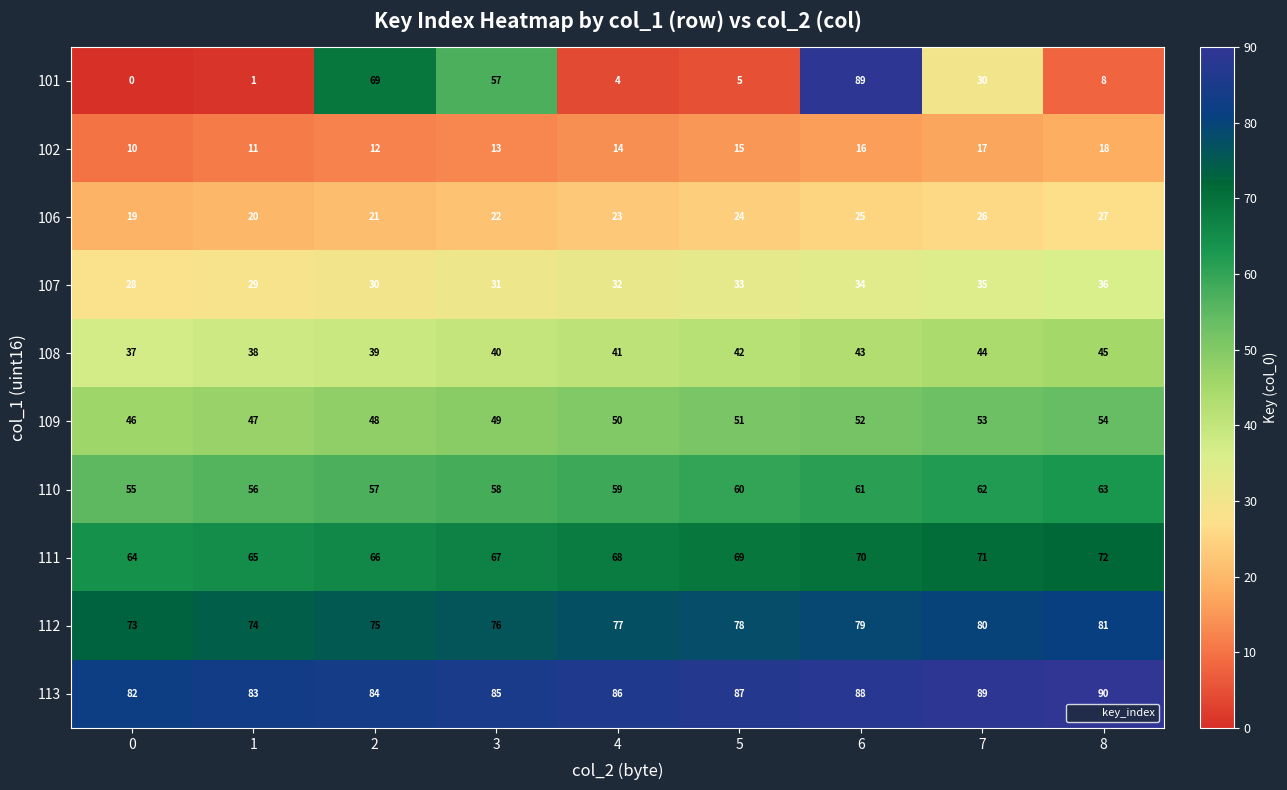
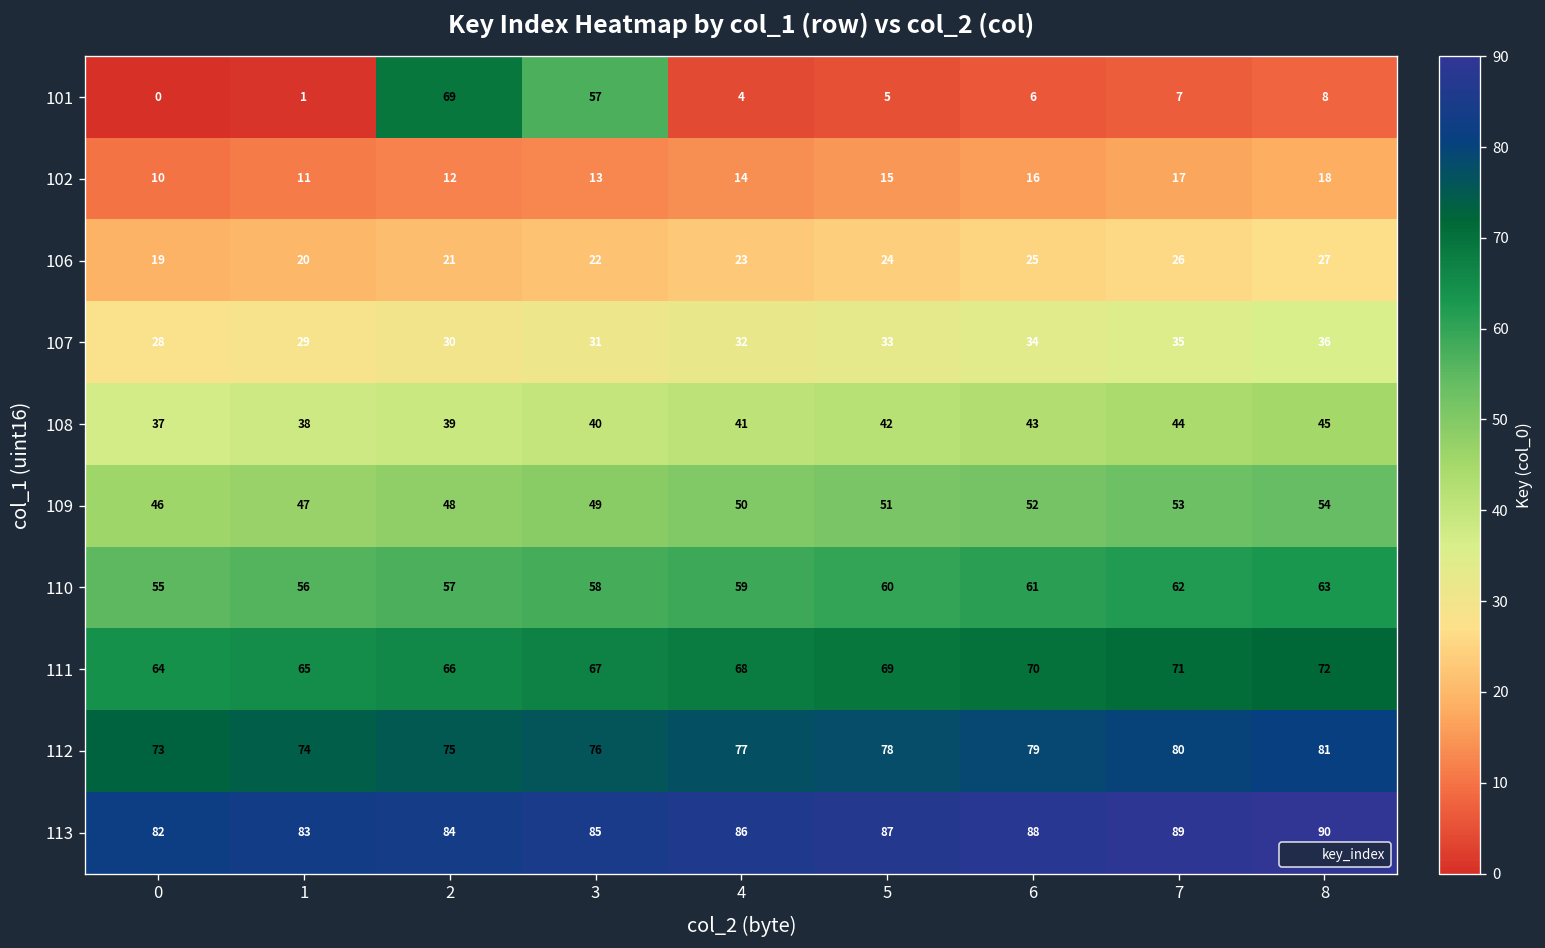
  {
    "101": {
      "0": 0,
      "1": 1,
      "2": 69,
      "3": 57,
      "4": 4,
      "5": 5,
-     "6": 89,
-     "7": 30,
+     "6": 6,
+     "7": 7,
      "8": 8
    },
    "102": {
      "0": 10,
      "1": 11,
      "2": 12,
      "3": 13,
      "4": 14,
      "5": 15,
      "6": 16,
      "7": 17,
      "8": 18
    },
    "106": {
      "0": 19,
      "1": 20,
      "2": 21,
      "3": 22,
      "4": 23,
      "5": 24,
      "6": 25,
      "7": 26,
      "8": 27
    },
    "107": {
      "0": 28,
      "1": 29,
      "2": 30,
      "3": 31,
      "4": 32,
      "5": 33,
      "6": 34,
      "7": 35,
      "8": 36
    },
    "108": {
      "0": 37,
      "1": 38,
      "2": 39,
      "3": 40,
      "4": 41,
      "5": 42,
      "6": 43,
      "7": 44,
      "8": 45
    },
    "109": {
      "0": 46,
      "1": 47,
      "2": 48,
      "3": 49,
      "4": 50,
      "5": 51,
      "6": 52,
      "7": 53,
      "8": 54
    },
    "110": {
      "0": 55,
      "1": 56,
      "2": 57,
      "3": 58,
      "4": 59,
      "5": 60,
      "6": 61,
      "7": 62,
      "8": 63
    },
    "111": {
      "0": 64,
      "1": 65,
      "2": 66,
      "3": 67,
      "4": 68,
      "5": 69,
      "6": 70,
      "7": 71,
      "8": 72
    },
    "112": {
      "0": 73,
      "1": 74,
      "2": 75,
      "3": 76,
      "4": 77,
      "5": 78,
      "6": 79,
      "7": 80,
      "8": 81
    },
    "113": {
      "0": 82,
      "1": 83,
      "2": 84,
      "3": 85,
      "4": 86,
      "5": 87,
      "6": 88,
      "7": 89,
      "8": 90
    }
  }
